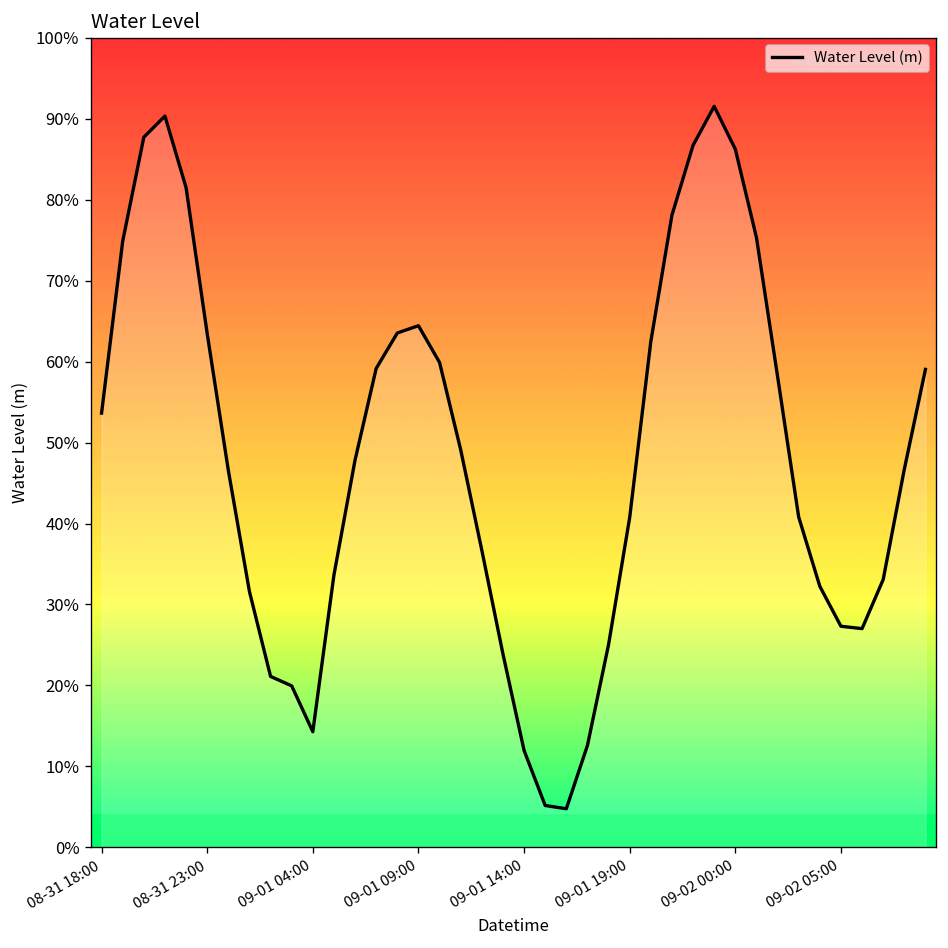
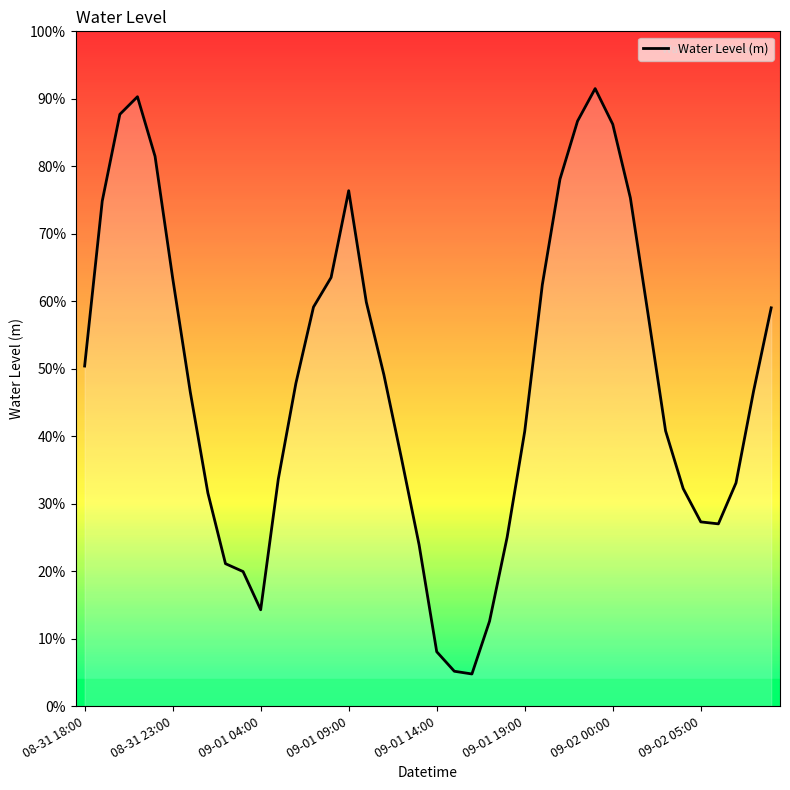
  {
-   "08-31 18:00": "54%",
+   "08-31 18:00": "50%",
    "08-31 23:00": "63%",
    "09-01 04:00": "14%",
-   "09-01 09:00": "64%",
-   "09-01 14:00": "12%",
+   "09-01 09:00": "76%",
+   "09-01 14:00": "8%",
    "09-01 19:00": "41%",
    "09-02 00:00": "86%",
    "09-02 05:00": "27%"
  }
